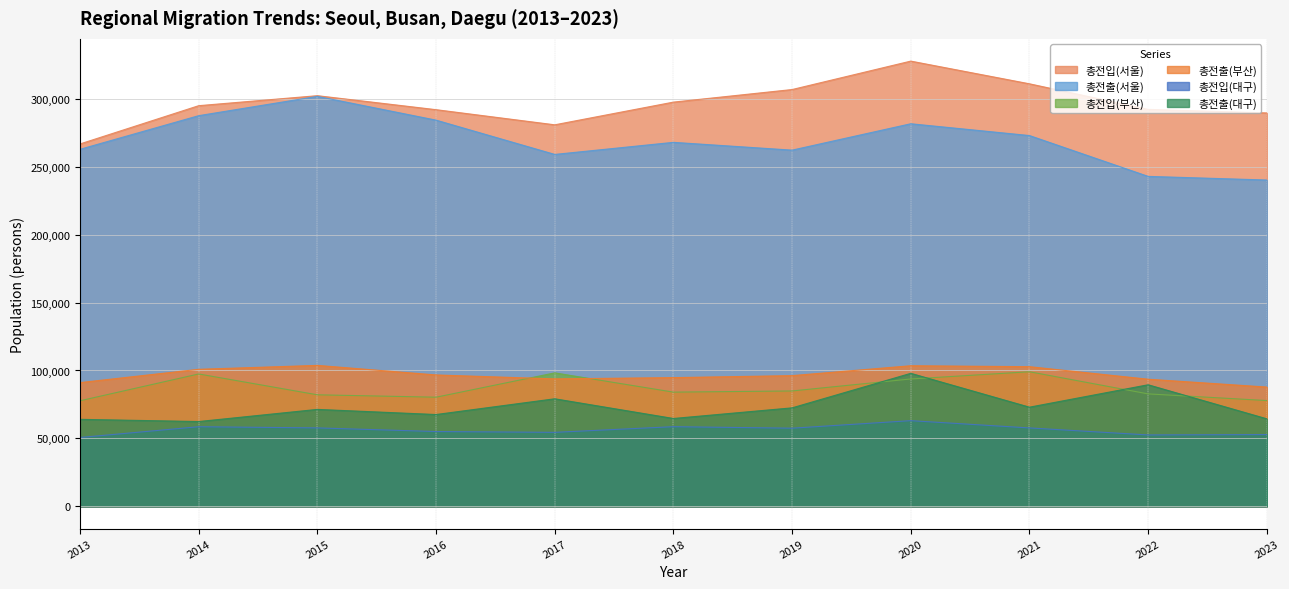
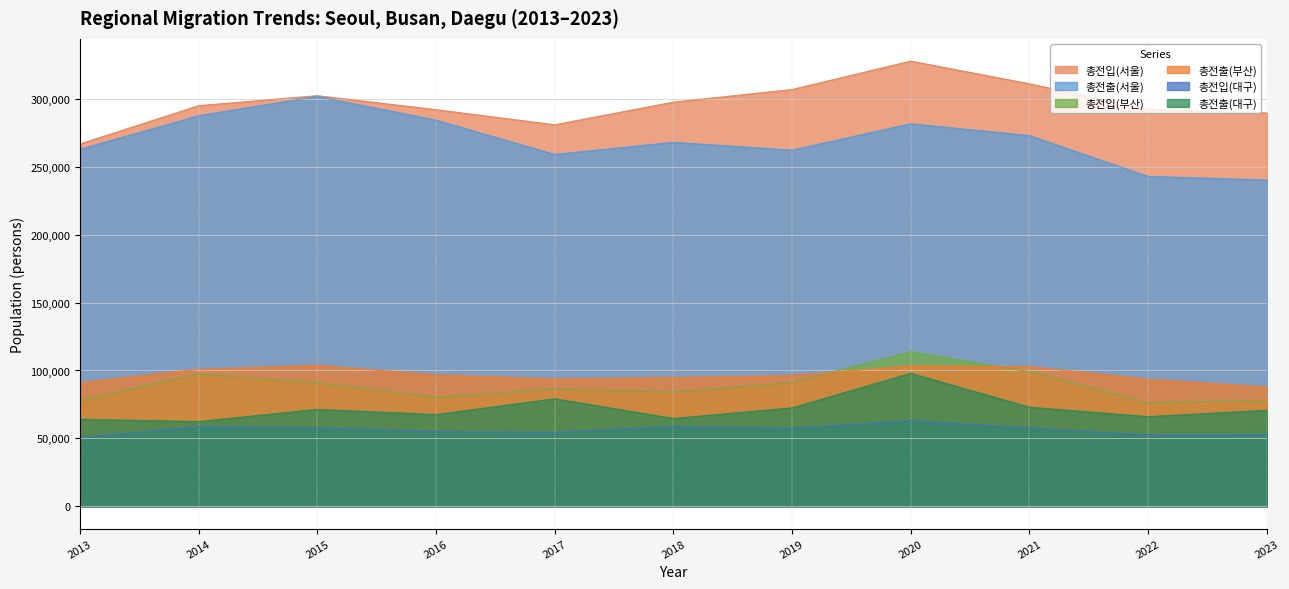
  {
    "총전입(부산)": {
      "2013": "78,000",
      "2014": "97,000",
-     "2015": "82,000",
+     "2015": "91,000",
      "2016": "80,000",
-     "2017": "98,000",
+     "2017": "86,000",
      "2018": "84,000",
-     "2019": "85,000",
-     "2020": "94,000",
+     "2019": "91,000",
+     "2020": "114,000",
      "2021": "99,000",
-     "2022": "83,000",
+     "2022": "76,000",
      "2023": "78,000"
    },
    "총전출(대구)": {
      "2013": "64,000",
      "2014": "62,000",
      "2015": "71,000",
      "2016": "68,000",
      "2017": "79,000",
      "2018": "65,000",
      "2019": "73,000",
      "2020": "98,000",
      "2021": "73,000",
-     "2022": "89,000",
-     "2023": "64,000"
+     "2022": "66,000",
+     "2023": "71,000"
    }
  }
